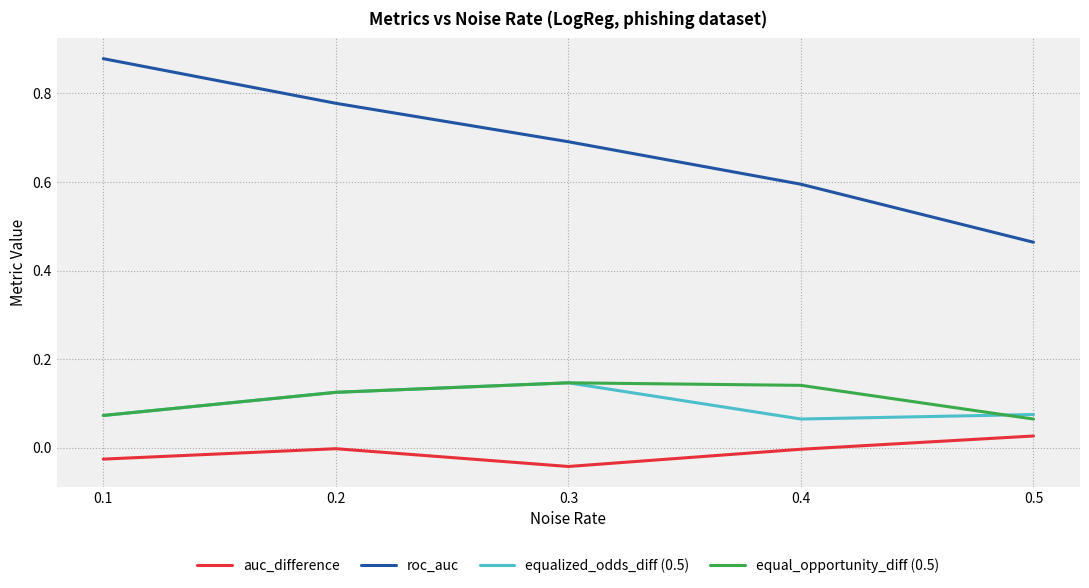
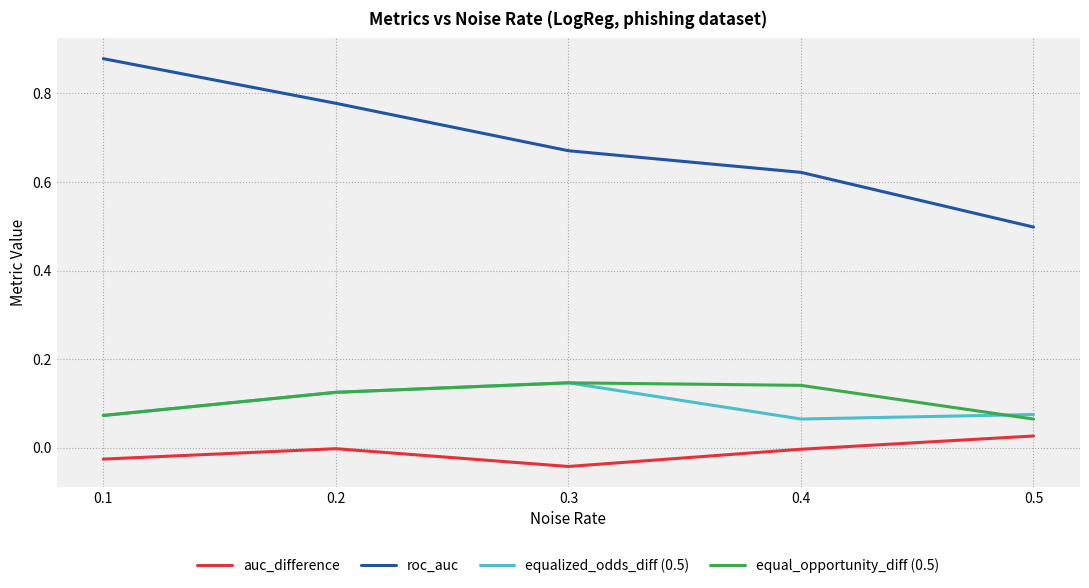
  {
    "auc_difference": {
      "0.1": -0.03,
      "0.2": 0.00,
      "0.3": -0.04,
      "0.4": 0.00,
      "0.5": 0.03
    },
    "roc_auc": {
      "0.1": 0.88,
      "0.2": 0.78,
-     "0.3": 0.69,
-     "0.4": 0.59,
-     "0.5": 0.46
+     "0.3": 0.67,
+     "0.4": 0.62,
+     "0.5": 0.50
    },
    "equalized_odds_diff (0.5)": {
      "0.4": 0.06,
      "0.5": 0.08
    },
    "equal_opportunity_diff (0.5)": {
      "0.4": 0.14,
      "0.5": 0.06
    }
  }
